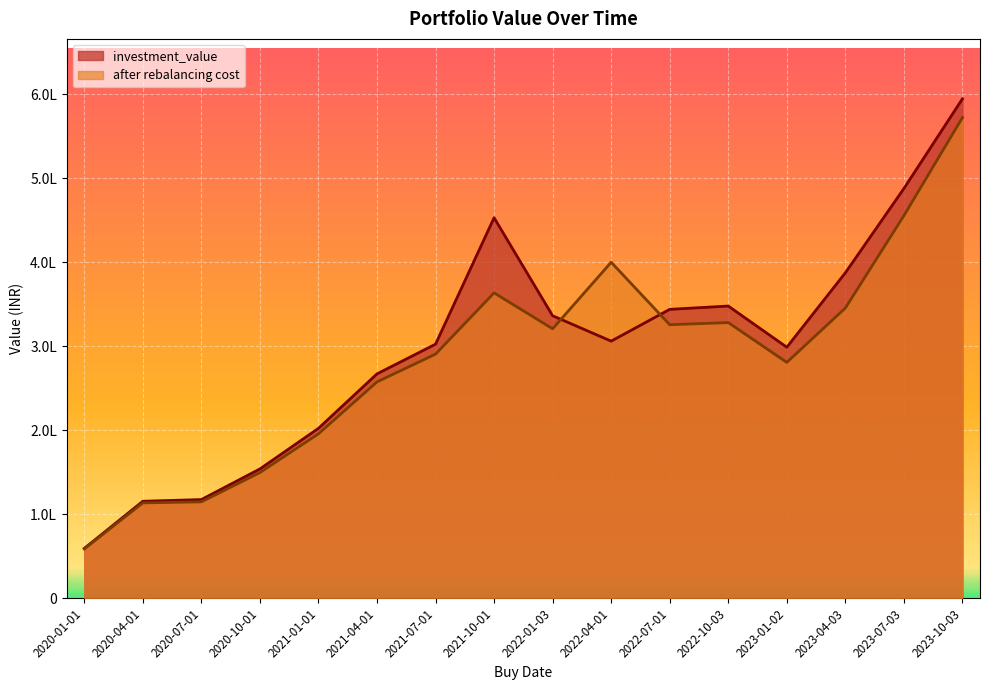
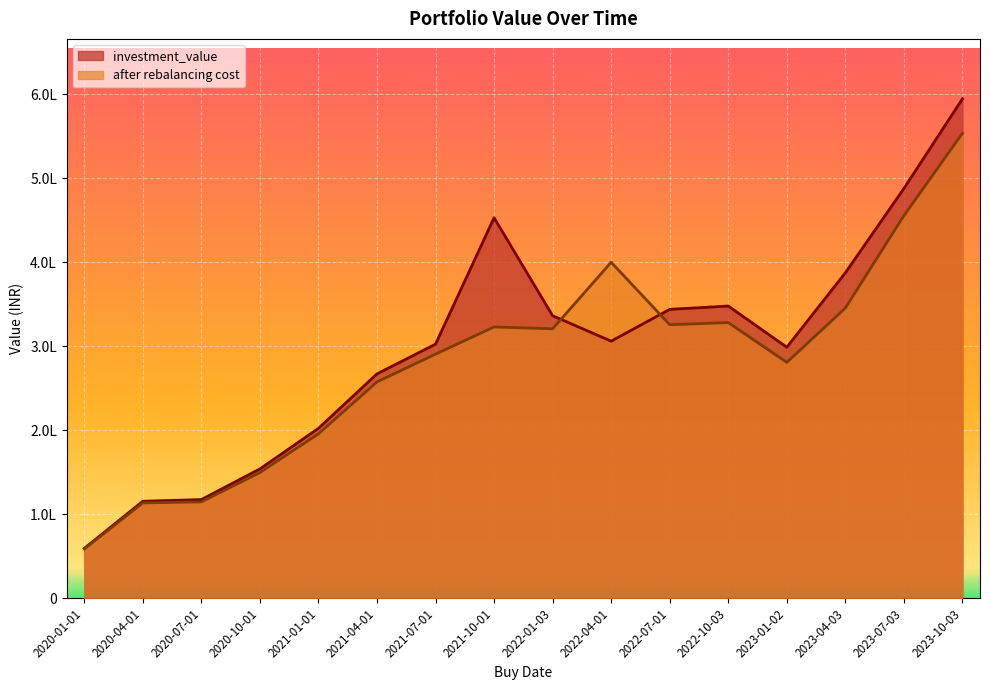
  {
    "investment_value": {
      "2020-10-01": "1.5L",
      "2021-01-01": "2.0L",
      "2021-04-01": "2.7L",
      "2021-07-01": "3.0L",
      "2021-10-01": "4.5L",
      "2022-01-03": "3.4L",
      "2022-04-01": "3.1L",
      "2022-07-01": "3.4L",
      "2022-10-03": "3.5L",
      "2023-01-02": "3.0L",
      "2023-04-03": "3.9L",
      "2023-07-03": "4.9L",
      "2023-10-03": "5.9L"
    },
    "after rebalancing cost": {
      "2020-10-01": "1.5L",
      "2021-01-01": "2.0L",
      "2021-04-01": "2.6L",
      "2021-07-01": "2.9L",
-     "2021-10-01": "3.6L",
+     "2021-10-01": "3.2L",
      "2022-01-03": "3.2L",
      "2022-04-01": "4.0L",
      "2022-07-01": "3.3L",
      "2022-10-03": "3.3L",
      "2023-01-02": "2.8L",
      "2023-04-03": "3.5L",
      "2023-07-03": "4.6L",
-     "2023-10-03": "5.7L"
+     "2023-10-03": "5.5L"
    }
  }
